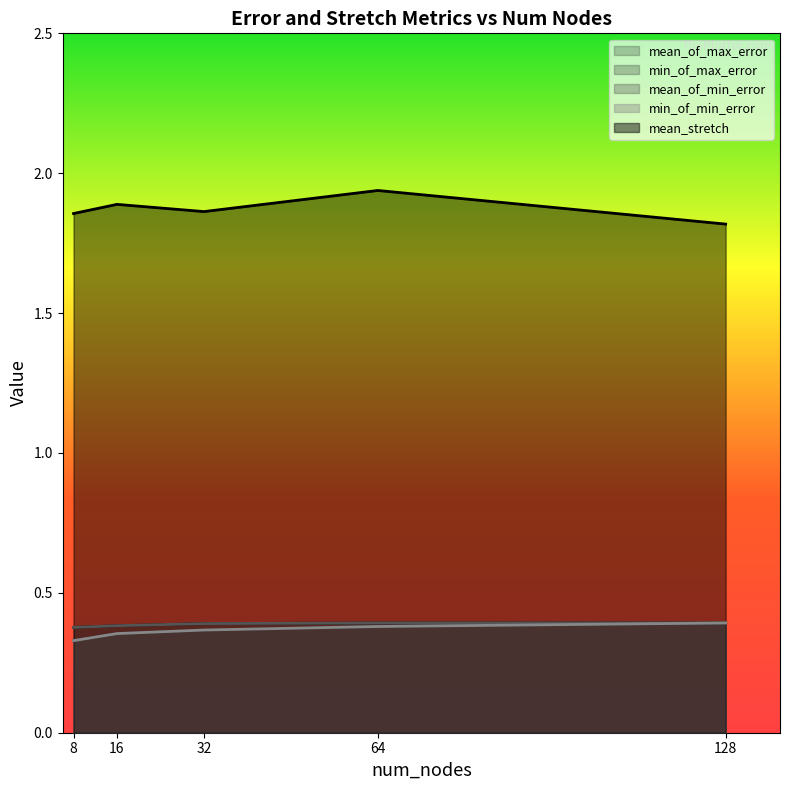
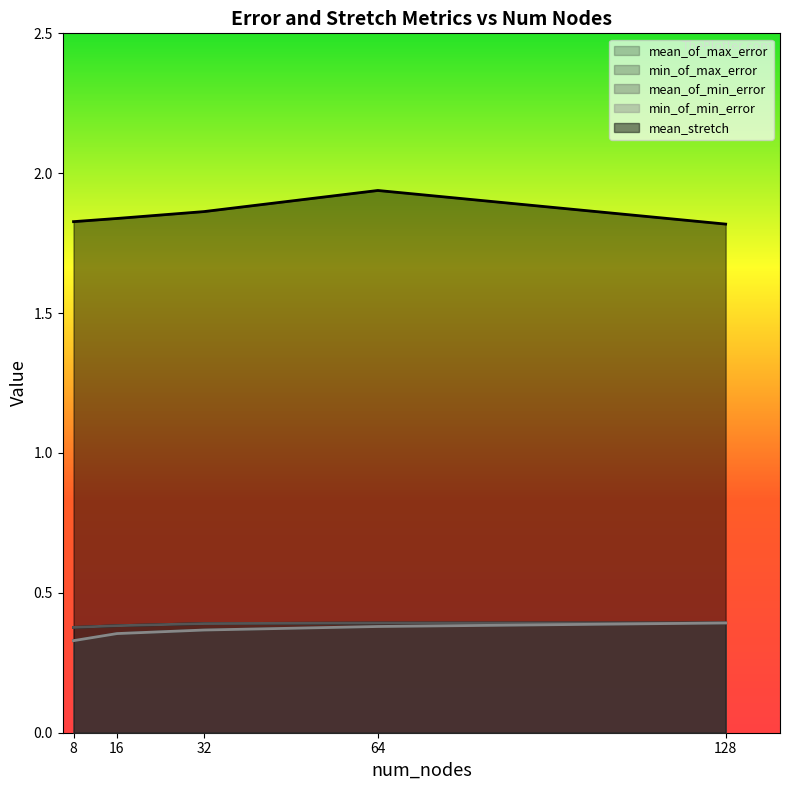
  {
    "mean_stretch": {
-     "8": 1.86,
-     "16": 1.89,
+     "8": 1.83,
+     "16": 1.84,
      "32": 1.86,
      "64": 1.94,
      "128": 1.82
    }
  }
